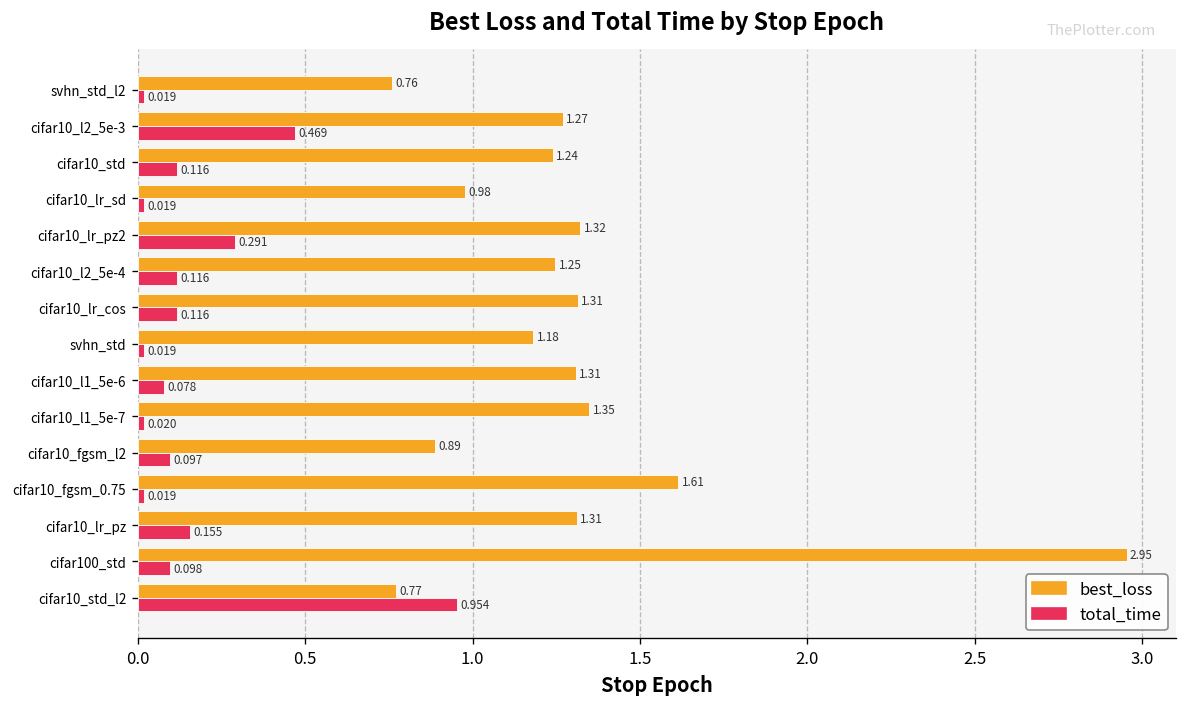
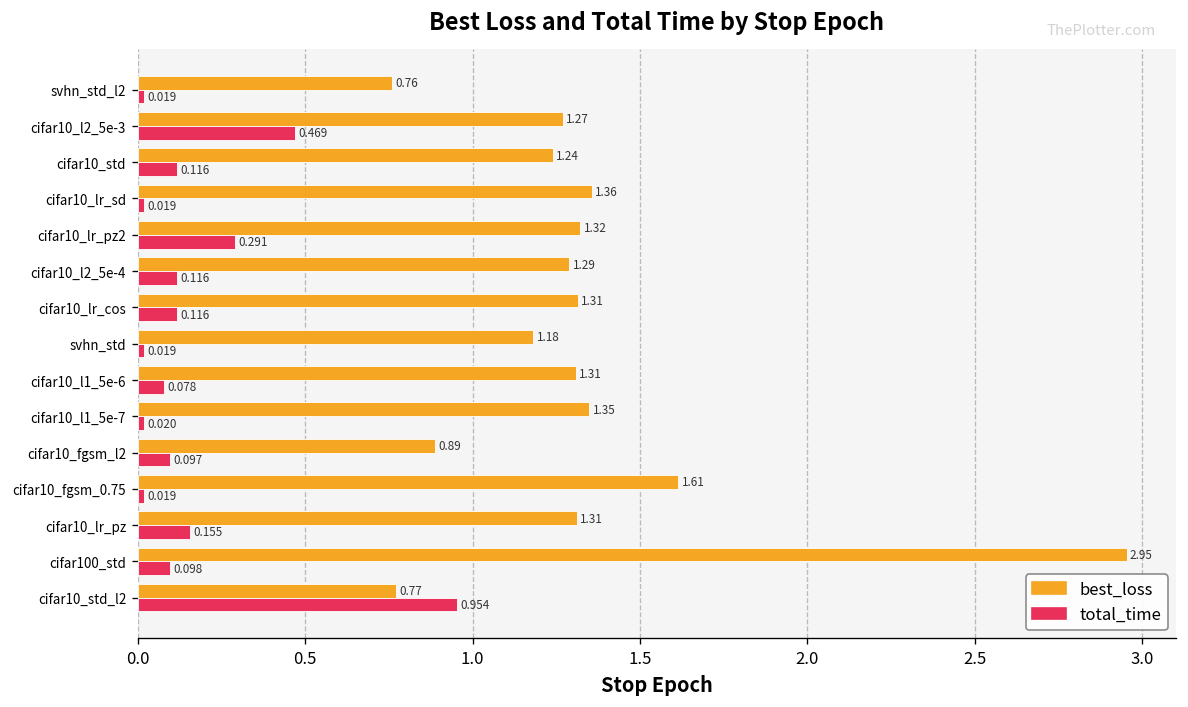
  {
    "best_loss": {
      "svhn_std_l2": 0.76,
      "cifar10_l2_5e-3": 1.27,
      "cifar10_std": 1.24,
-     "cifar10_lr_sd": 0.98,
+     "cifar10_lr_sd": 1.36,
      "cifar10_lr_pz2": 1.32,
-     "cifar10_l2_5e-4": 1.25,
+     "cifar10_l2_5e-4": 1.29,
      "cifar10_lr_cos": 1.31,
      "svhn_std": 1.18,
      "cifar10_l1_5e-6": 1.31,
      "cifar10_l1_5e-7": 1.35,
      "cifar10_fgsm_l2": 0.89,
      "cifar10_fgsm_0.75": 1.61,
      "cifar10_lr_pz": 1.31,
      "cifar100_std": 2.95,
      "cifar10_std_l2": 0.77
    },
    "total_time": {
      "svhn_std_l2": 0.019,
      "cifar10_l2_5e-3": 0.469,
      "cifar10_std": 0.116,
      "cifar10_lr_sd": 0.019,
      "cifar10_lr_pz2": 0.291,
      "cifar10_l2_5e-4": 0.116,
      "cifar10_lr_cos": 0.116,
      "svhn_std": 0.019,
      "cifar10_l1_5e-6": 0.078,
      "cifar10_l1_5e-7": 0.020,
      "cifar10_fgsm_l2": 0.097,
      "cifar10_fgsm_0.75": 0.019,
      "cifar10_lr_pz": 0.155,
      "cifar100_std": 0.098,
      "cifar10_std_l2": 0.954
    }
  }
